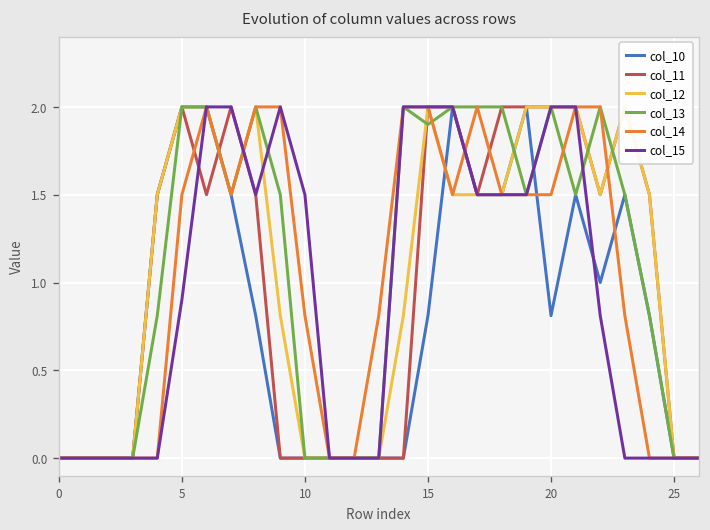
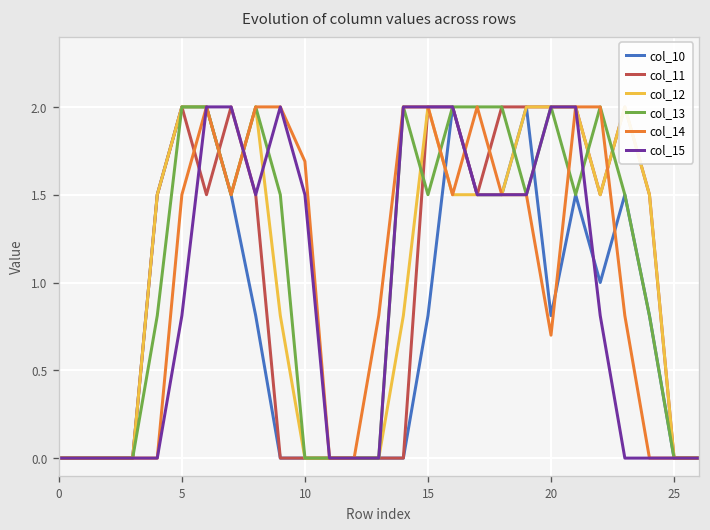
  {
    "col_10": {
      "15": 0.81,
      "20": 0.81
    },
    "col_13": {
-     "15": 1.9
+     "15": 1.5
    },
    "col_14": {
      "5": 1.50,
-     "10": 0.81,
-     "20": 1.5
+     "10": 1.69,
+     "20": 0.7
    },
    "col_15": {
-     "5": 0.90,
+     "5": 0.81,
      "10": 1.50
    }
  }
